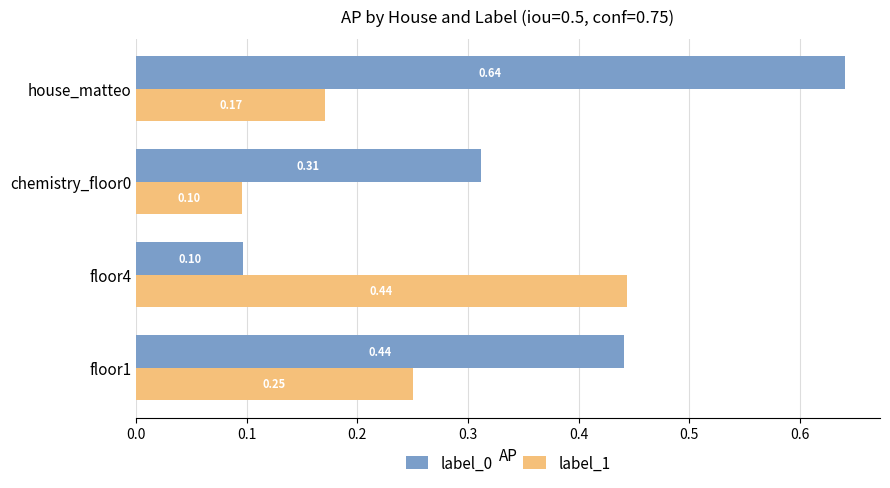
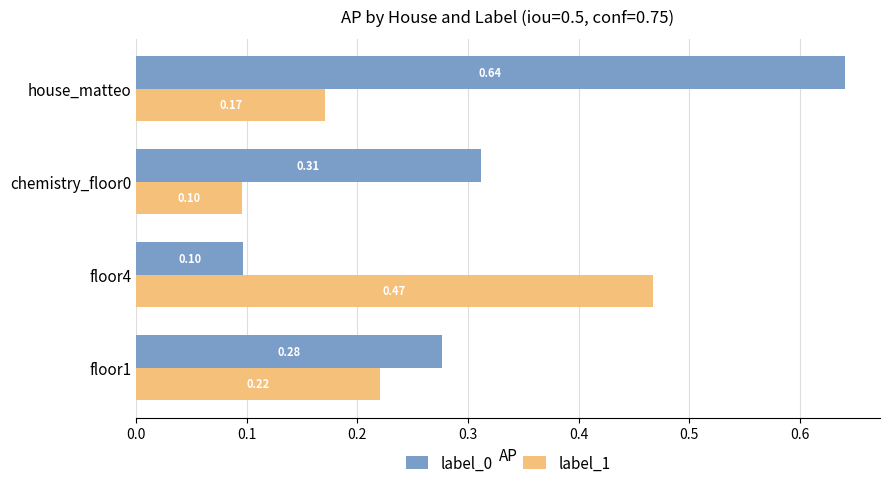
  {
    "label_0": {
      "house_matteo": 0.64,
      "chemistry_floor0": 0.31,
      "floor4": 0.10,
-     "floor1": 0.44
+     "floor1": 0.28
    },
    "label_1": {
      "house_matteo": 0.17,
      "chemistry_floor0": 0.10,
-     "floor4": 0.44,
-     "floor1": 0.25
+     "floor4": 0.47,
+     "floor1": 0.22
    }
  }
